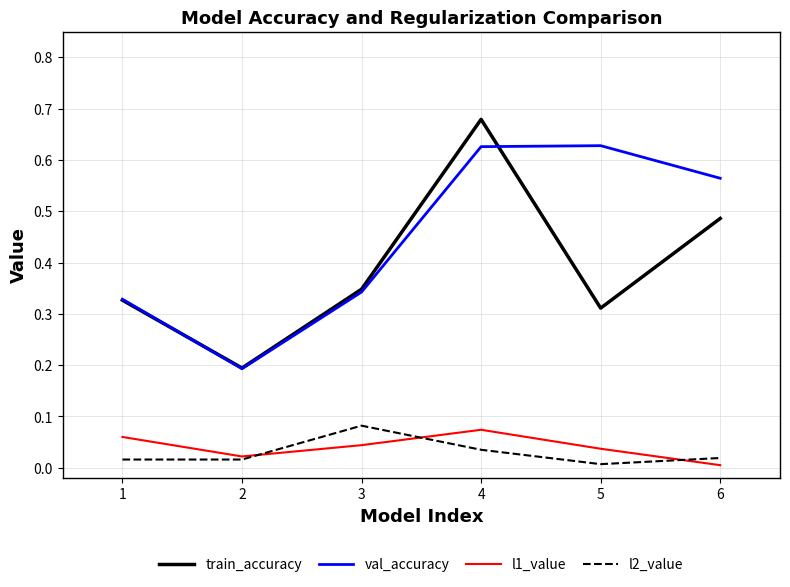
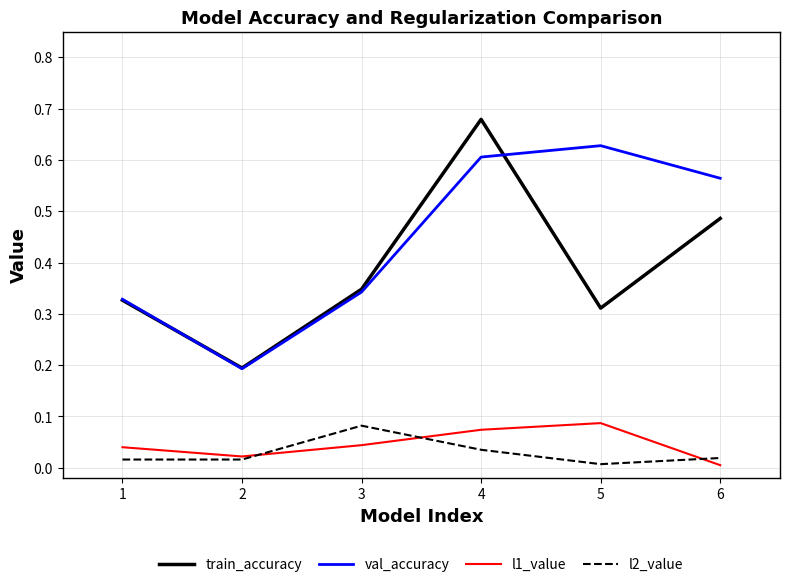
  {
    "val_accuracy": {
      "3": 0.34,
-     "4": 0.63,
+     "4": 0.61,
      "5": 0.63,
      "6": 0.56
    },
    "l1_value": {
-     "1": 0.06,
+     "1": 0.04,
      "2": 0.02,
      "3": 0.04,
      "4": 0.07,
-     "5": 0.04,
+     "5": 0.09,
      "6": 0.01
    }
  }
